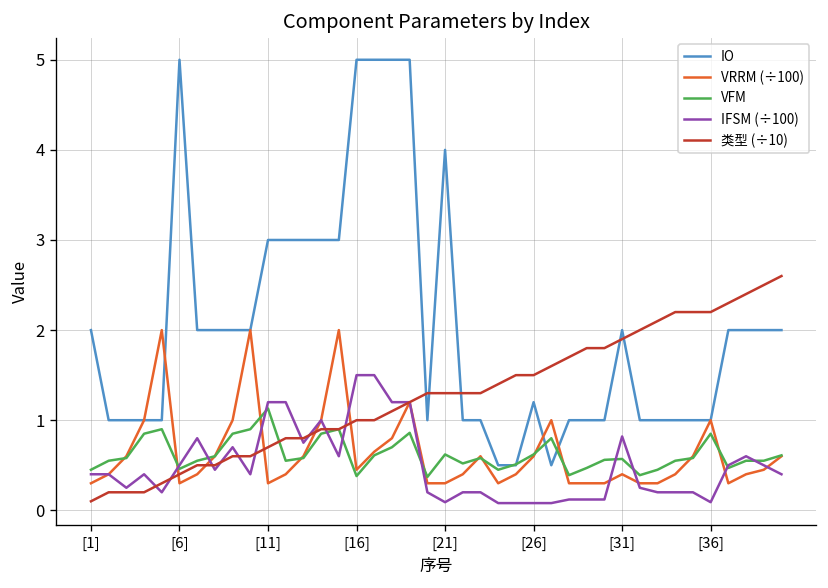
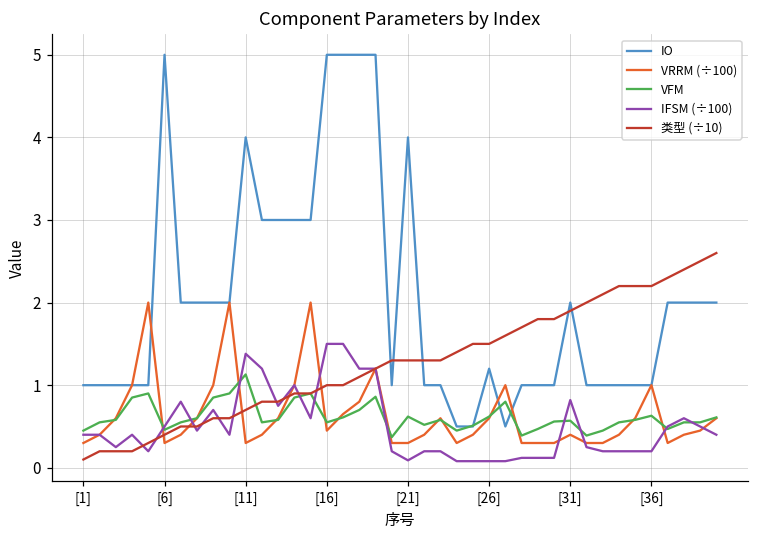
  {
    "IO": {
-     "[1]": 2,
+     "[1]": 1,
      "[6]": 5,
-     "[11]": 3,
+     "[11]": 4,
      "[16]": 5,
      "[21]": 4,
      "[26]": 1.2,
      "[31]": 2
    },
    "VFM": {
      "[1]": 0.5,
      "[6]": 0.5,
      "[11]": 1.1,
-     "[16]": 0.4,
+     "[16]": 0.6,
      "[21]": 0.6,
      "[31]": 0.6,
-     "[36]": 0.9
+     "[36]": 0.6
    },
    "IFSM (÷100)": {
      "[1]": 0.4,
      "[6]": 0.5,
-     "[11]": 1.2,
+     "[11]": 1.4,
      "[16]": 1.5,
      "[21]": 0.1,
      "[26]": 0.1,
      "[31]": 0.8,
-     "[36]": 0.1
+     "[36]": 0.2
    }
  }
